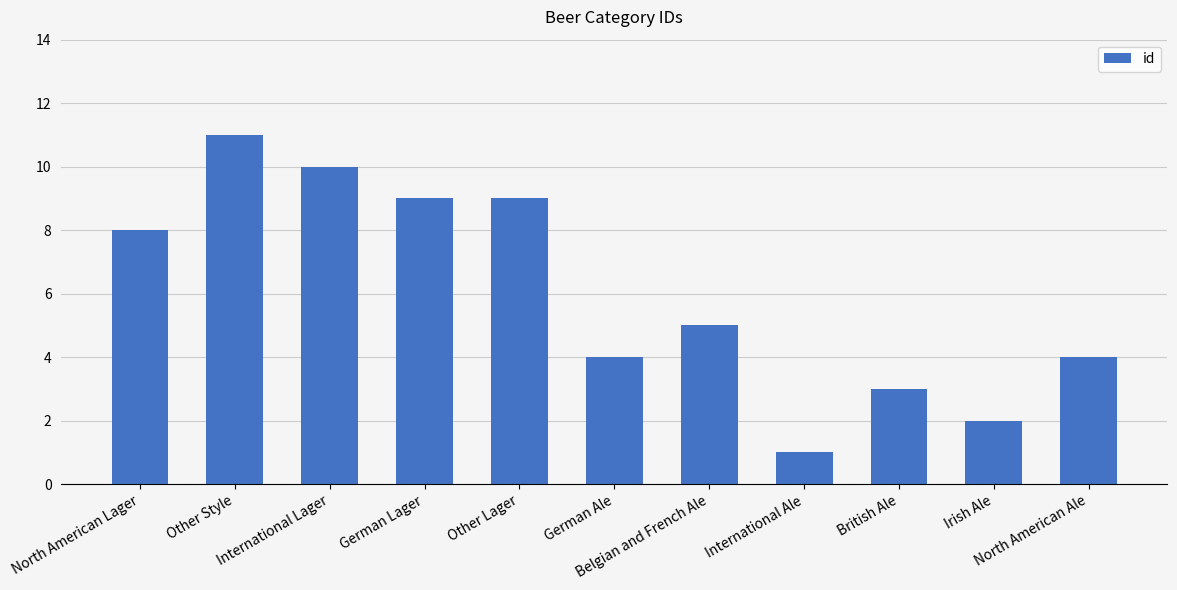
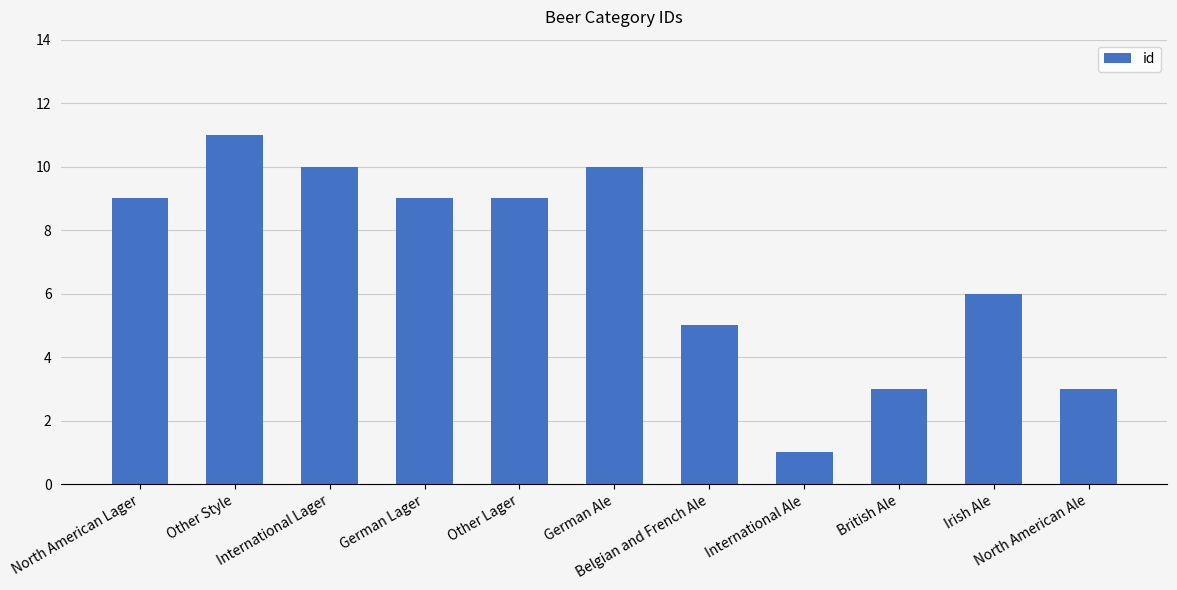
  {
-   "North American Lager": 8,
+   "North American Lager": 9,
    "Other Style": 11,
    "International Lager": 10,
    "German Lager": 9,
    "Other Lager": 9,
-   "German Ale": 4,
+   "German Ale": 10,
    "Belgian and French Ale": 5,
    "International Ale": 1,
    "British Ale": 3,
-   "Irish Ale": 2,
-   "North American Ale": 4
+   "Irish Ale": 6,
+   "North American Ale": 3
  }
